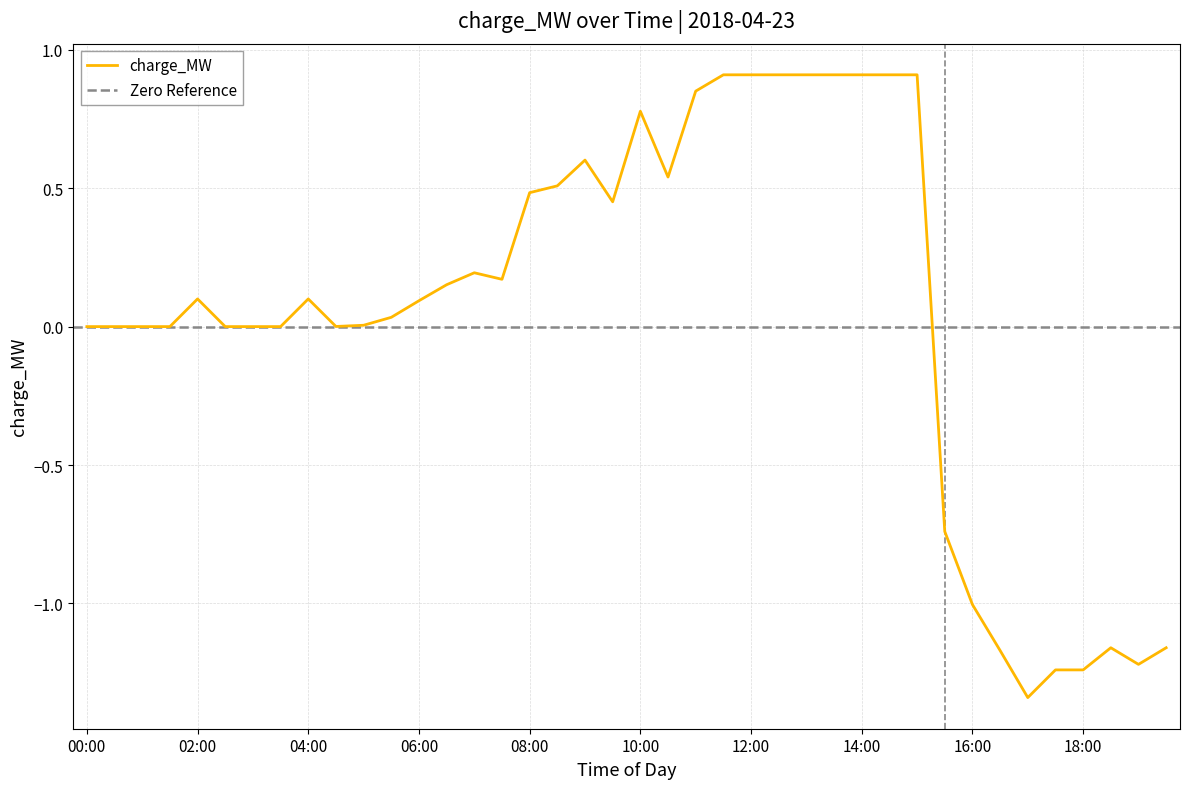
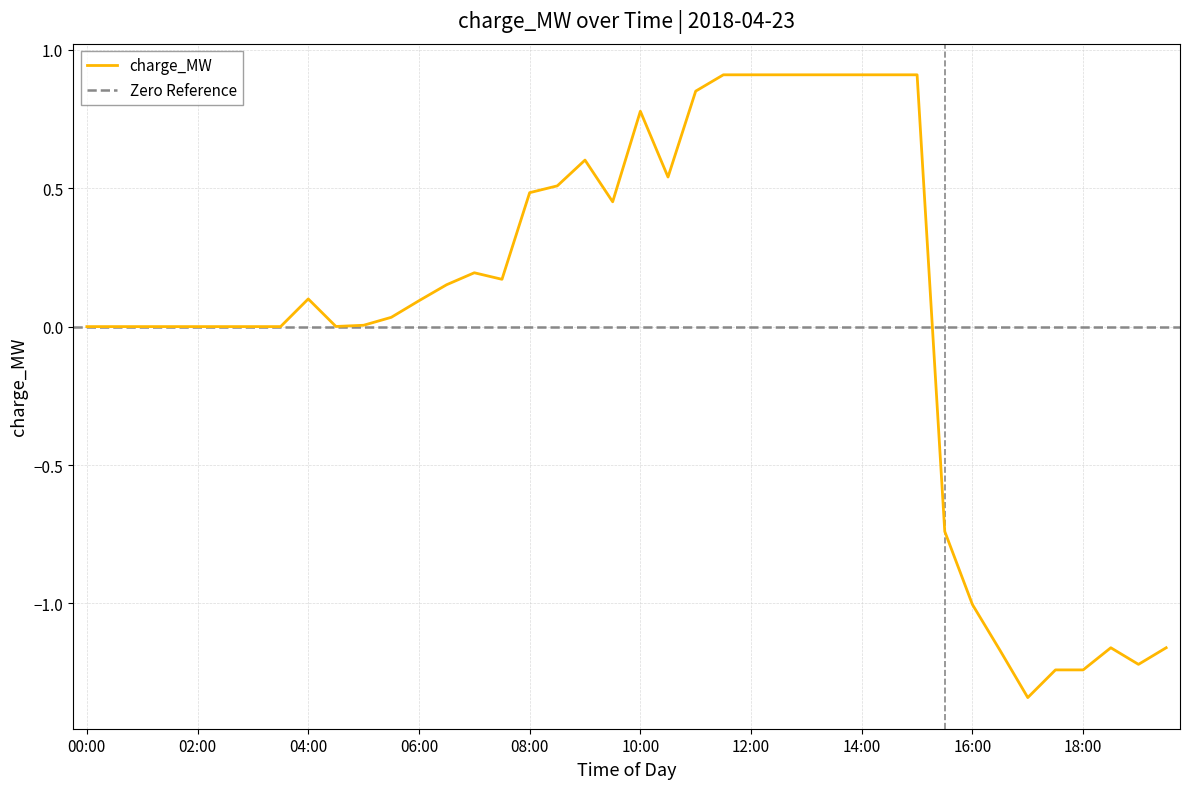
  {
    "00:00": 0.0,
-   "02:00": 0.1,
+   "02:00": 0.0,
    "04:00": 0.1,
    "06:00": 0.1,
    "08:00": 0.48,
    "10:00": 0.78,
    "12:00": 0.91,
    "14:00": 0.91,
    "16:00": -1.0,
    "18:00": -1.24
  }
